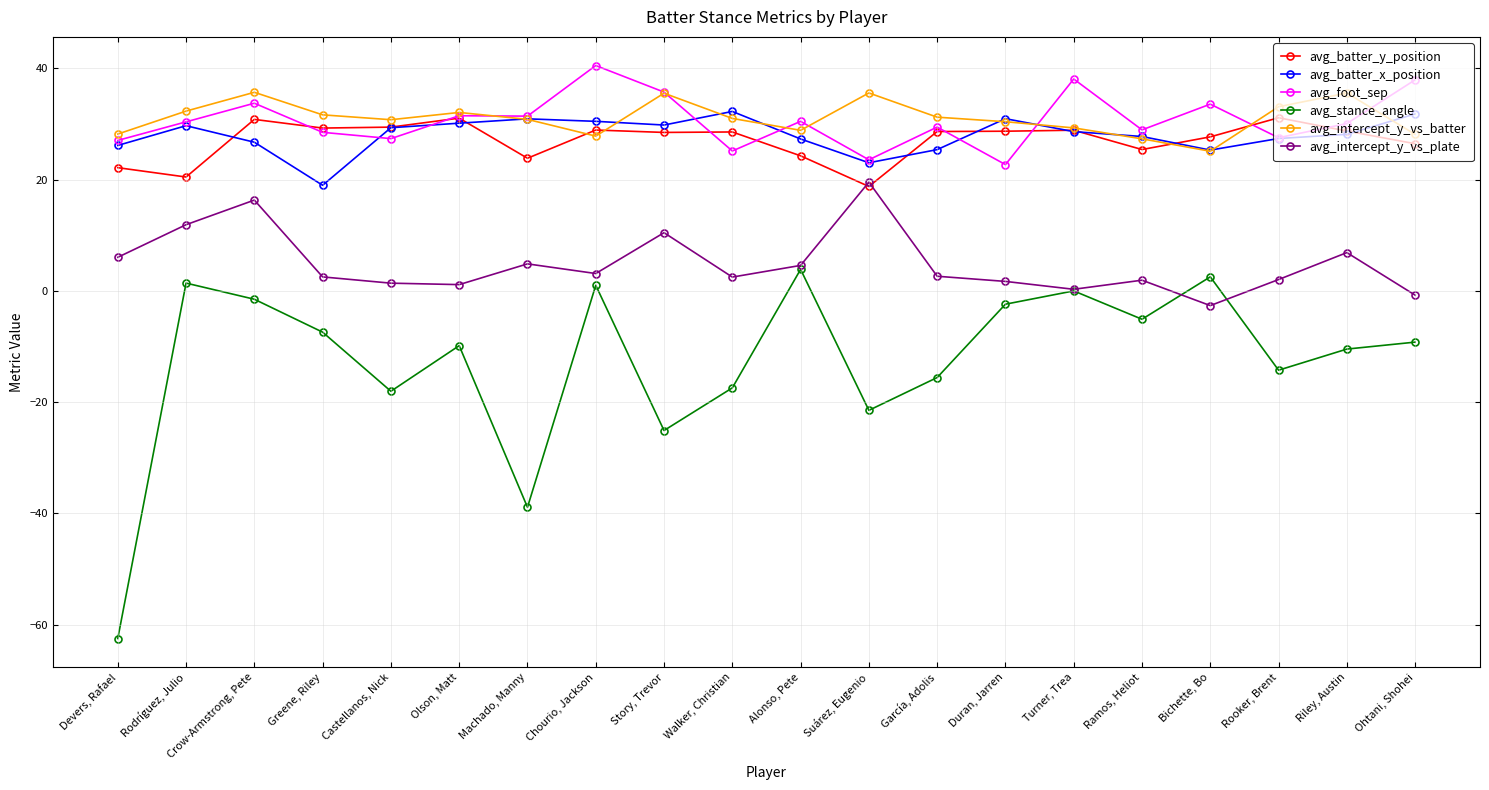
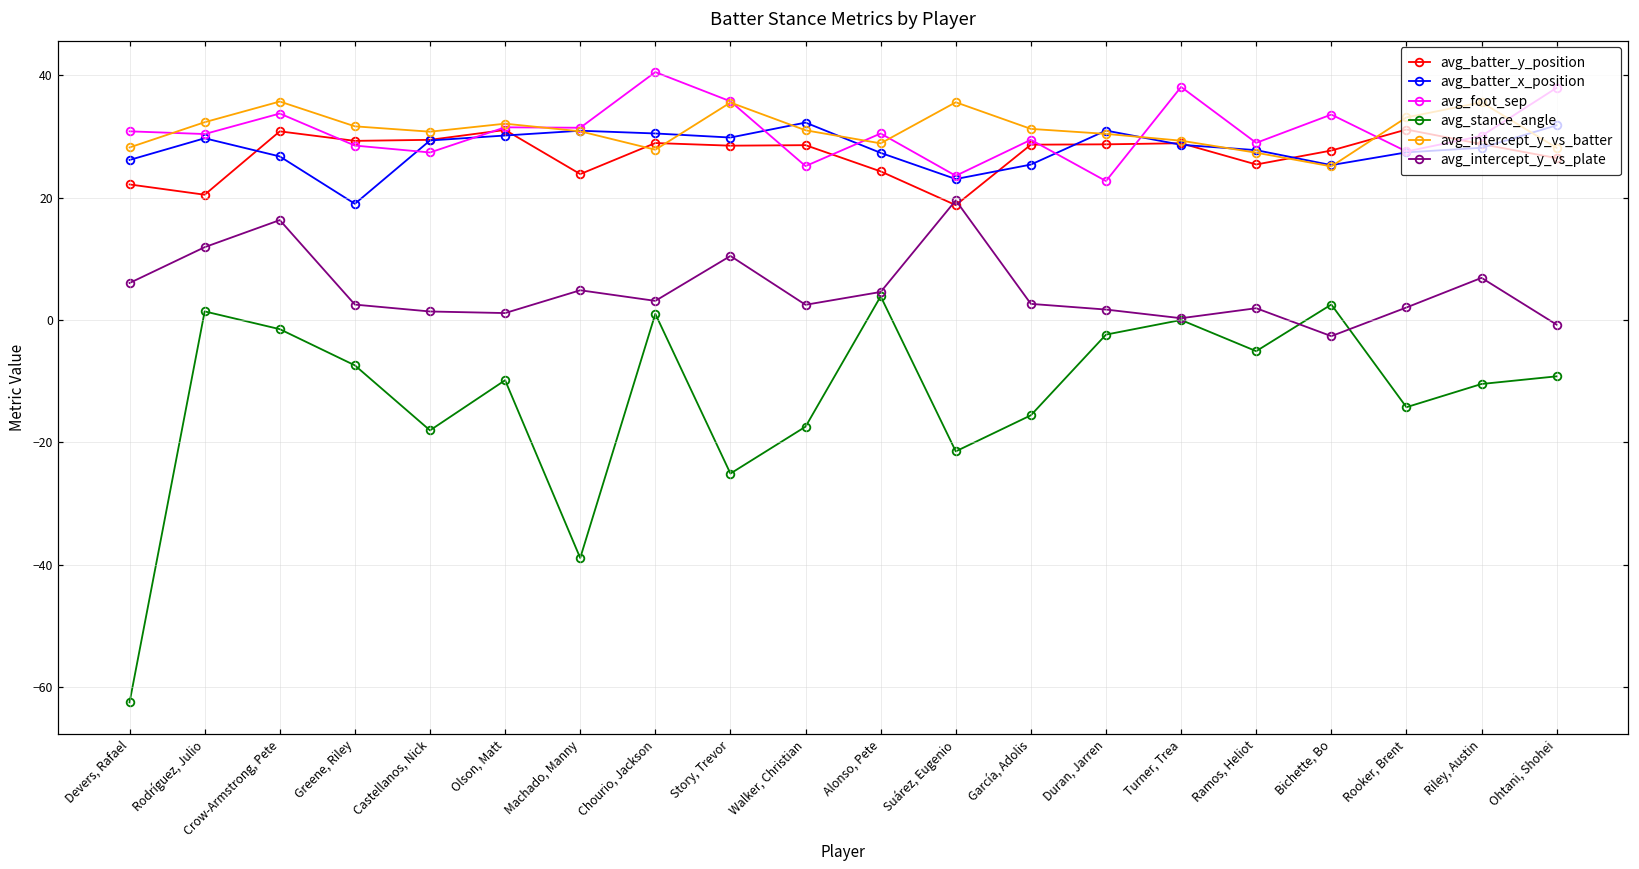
  {
    "avg_batter_y_position": {
      "Devers, Rafael": 22,
      "Rodríguez, Julio": 20,
      "Crow-Armstrong, Pete": 31,
      "Greene, Riley": 29,
      "Machado, Manny": 24,
      "Chourio, Jackson": 29,
      "Story, Trevor": 29,
      "Walker, Christian": 29,
      "Alonso, Pete": 24,
      "Suárez, Eugenio": 19,
      "García, Adolis": 29,
      "Duran, Jarren": 29,
      "Ramos, Heliot": 25,
      "Bichette, Bo": 28
    },
    "avg_batter_x_position": {
      "Devers, Rafael": 26,
      "Rodríguez, Julio": 30,
      "Crow-Armstrong, Pete": 27,
      "Greene, Riley": 19,
      "Olson, Matt": 30,
      "Chourio, Jackson": 30,
      "Story, Trevor": 30,
      "Walker, Christian": 32,
      "Alonso, Pete": 27,
      "Suárez, Eugenio": 23,
      "García, Adolis": 25,
      "Duran, Jarren": 31
    },
    "avg_foot_sep": {
-     "Devers, Rafael": 27,
+     "Devers, Rafael": 31,
      "Rodríguez, Julio": 30,
      "Crow-Armstrong, Pete": 34,
      "Greene, Riley": 29,
      "Castellanos, Nick": 27,
      "Machado, Manny": 31,
      "Chourio, Jackson": 41,
      "Walker, Christian": 25,
      "Alonso, Pete": 30,
      "Suárez, Eugenio": 24,
      "García, Adolis": 29,
      "Duran, Jarren": 23,
      "Turner, Trea": 38,
      "Ramos, Heliot": 29,
      "Bichette, Bo": 34
    },
    "avg_stance_angle": {
      "Devers, Rafael": -63,
      "Rodríguez, Julio": 1,
      "Crow-Armstrong, Pete": -1,
      "Greene, Riley": -7,
      "Castellanos, Nick": -18,
      "Olson, Matt": -10,
      "Machado, Manny": -39,
      "Chourio, Jackson": 1,
      "Story, Trevor": -25,
      "Walker, Christian": -17,
      "Alonso, Pete": 4,
      "Suárez, Eugenio": -21,
      "García, Adolis": -16,
      "Duran, Jarren": -2,
      "Ramos, Heliot": -5,
      "Bichette, Bo": 3,
      "Rooker, Brent": -14,
      "Riley, Austin": -10,
      "Ohtani, Shohei": -9
    },
    "avg_intercept_y_vs_batter": {
      "Devers, Rafael": 28,
      "Rodríguez, Julio": 32,
      "Crow-Armstrong, Pete": 36,
      "Greene, Riley": 32,
      "Castellanos, Nick": 31,
      "Olson, Matt": 32,
      "Chourio, Jackson": 28,
      "Walker, Christian": 31,
      "Alonso, Pete": 29,
      "Suárez, Eugenio": 36,
      "García, Adolis": 31,
      "Duran, Jarren": 30
    },
    "avg_intercept_y_vs_plate": {
      "Devers, Rafael": 6,
      "Rodríguez, Julio": 12,
      "Crow-Armstrong, Pete": 16,
      "Greene, Riley": 3,
      "Castellanos, Nick": 1,
      "Olson, Matt": 1,
      "Machado, Manny": 5,
      "Chourio, Jackson": 3,
      "Story, Trevor": 10,
      "Walker, Christian": 2,
      "Alonso, Pete": 5,
      "Suárez, Eugenio": 20,
      "García, Adolis": 3,
      "Duran, Jarren": 2,
      "Ramos, Heliot": 2,
      "Bichette, Bo": -3,
      "Rooker, Brent": 2,
      "Riley, Austin": 7,
      "Ohtani, Shohei": -1
    }
  }
